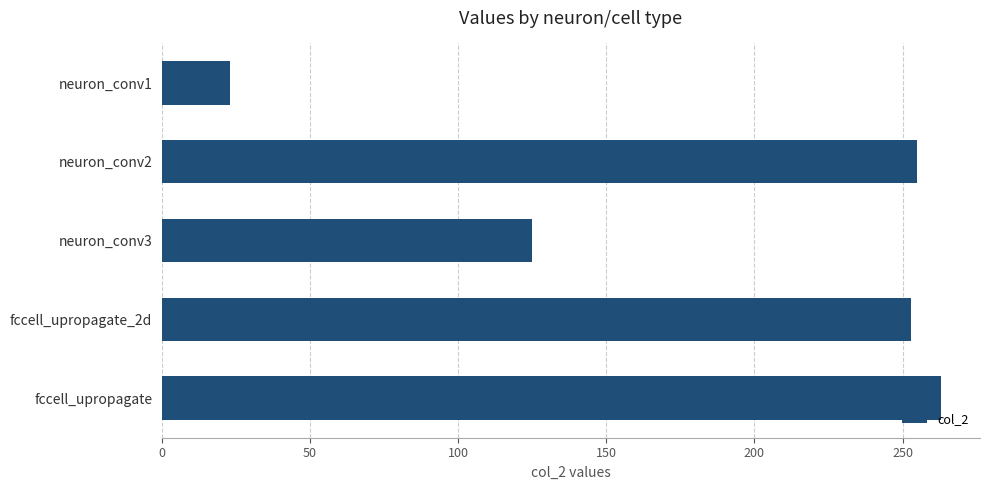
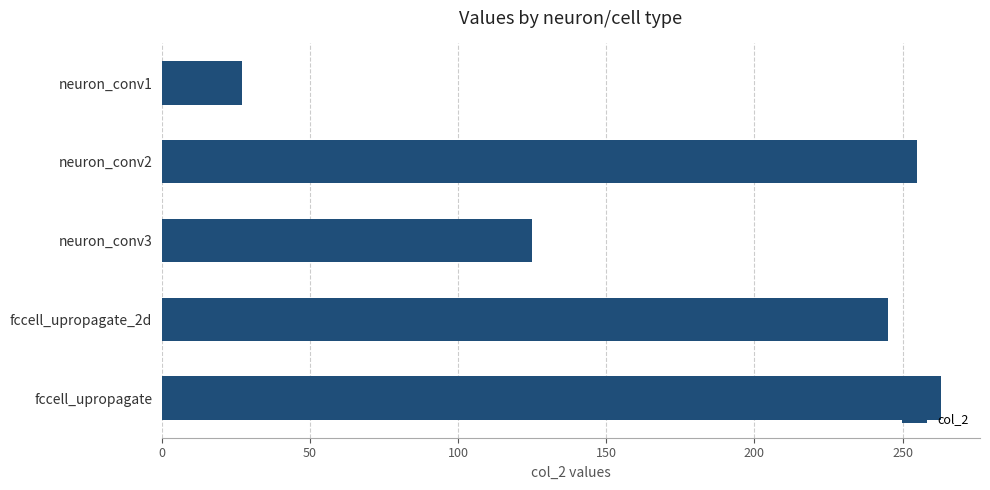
  {
-   "neuron_conv1": 23,
+   "neuron_conv1": 27,
    "neuron_conv2": 255,
    "neuron_conv3": 125,
-   "fccell_upropagate_2d": 253,
+   "fccell_upropagate_2d": 245,
    "fccell_upropagate": 263
  }
